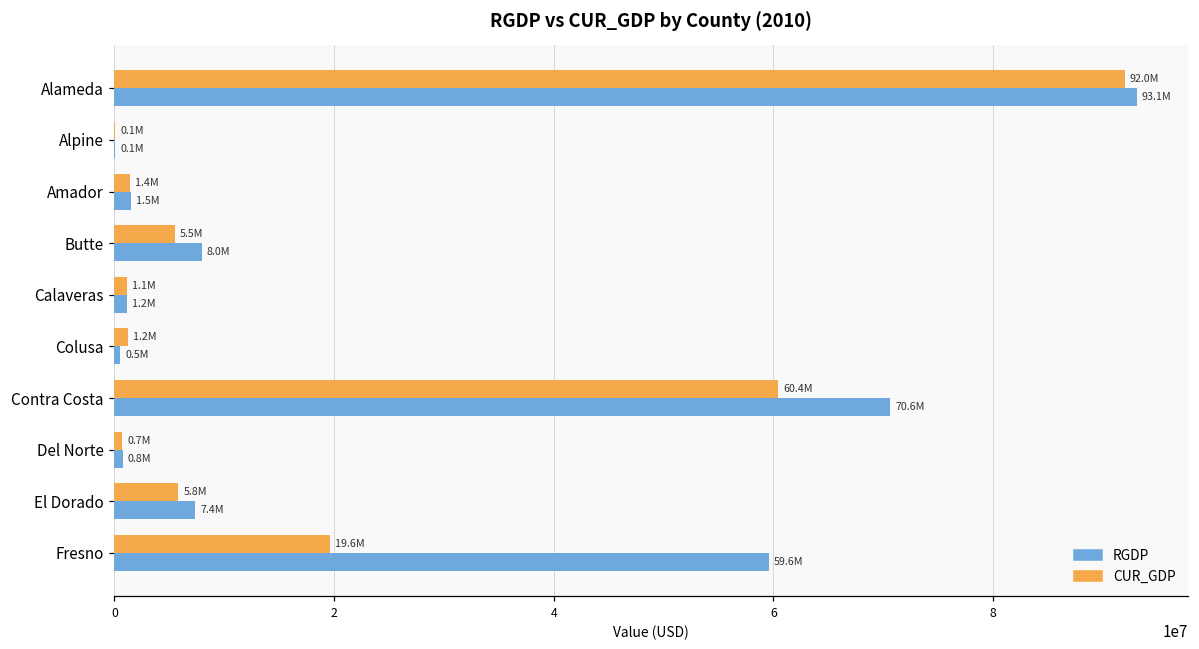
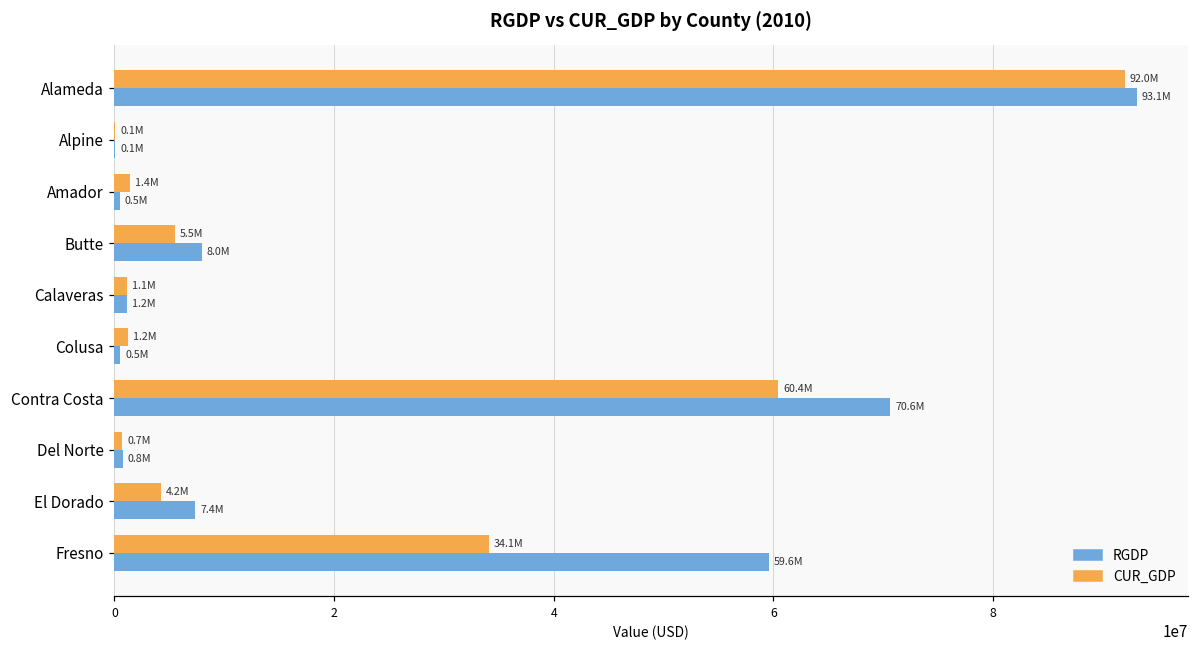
  {
    "RGDP": {
      "Alameda": "93.1M",
      "Alpine": "0.1M",
-     "Amador": "1.5M",
+     "Amador": "0.5M",
      "Butte": "8.0M",
      "Calaveras": "1.2M",
      "Colusa": "0.5M",
      "Contra Costa": "70.6M",
      "Del Norte": "0.8M",
      "El Dorado": "7.4M",
      "Fresno": "59.6M"
    },
    "CUR_GDP": {
      "Alameda": "92.0M",
      "Alpine": "0.1M",
      "Amador": "1.4M",
      "Butte": "5.5M",
      "Calaveras": "1.1M",
      "Colusa": "1.2M",
      "Contra Costa": "60.4M",
      "Del Norte": "0.7M",
-     "El Dorado": "5.8M",
-     "Fresno": "19.6M"
+     "El Dorado": "4.2M",
+     "Fresno": "34.1M"
    }
  }
